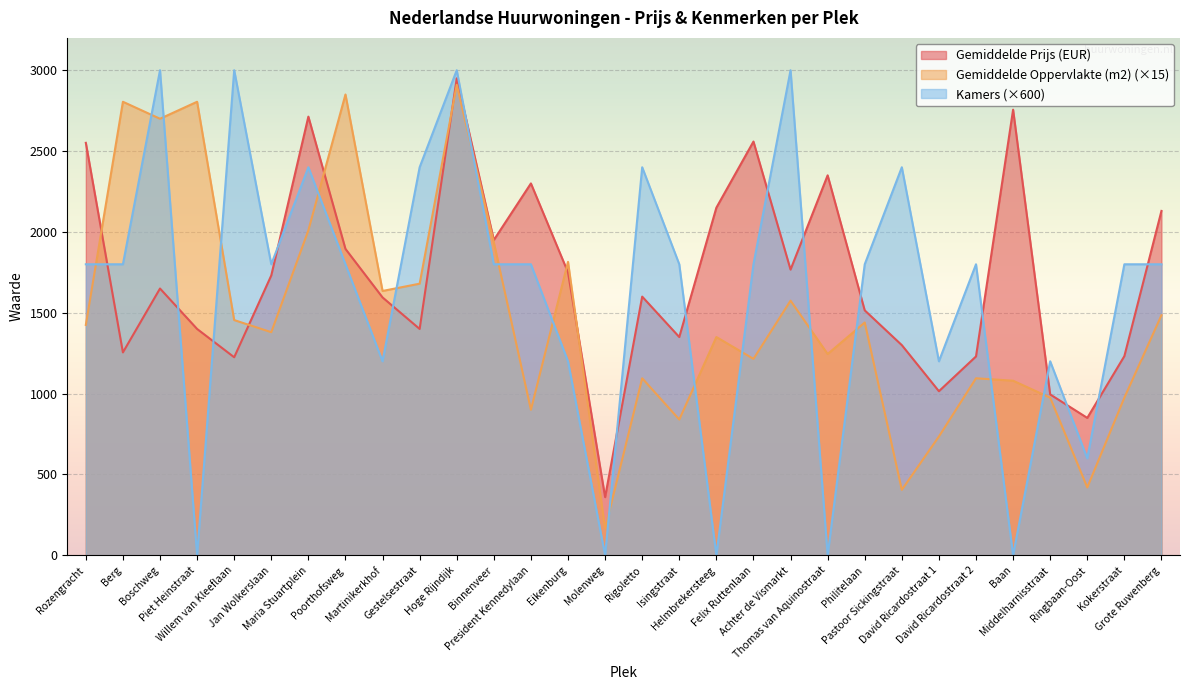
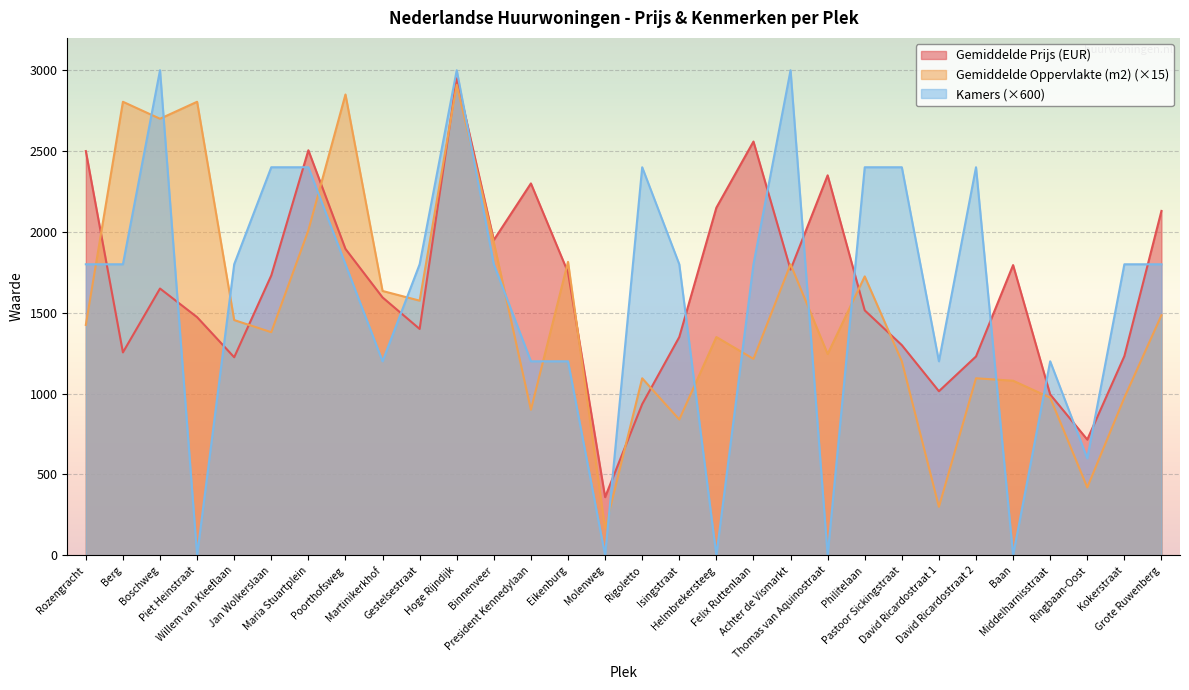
  {
    "Gemiddelde Prijs (EUR)": {
-     "Rozengracht": 2550,
+     "Rozengracht": 2500,
      "Berg": 1260,
      "Boschweg": 1650,
-     "Piet Heinstraat": 1400,
+     "Piet Heinstraat": 1470,
      "Willem van Kleeflaan": 1230,
      "Jan Wolkerslaan": 1730,
-     "Maria Stuartplein": 2710,
+     "Maria Stuartplein": 2510,
      "Poorthofsweg": 1900,
      "Martinikerkhof": 1600,
      "Gestelsestraat": 1400,
      "Hoge Rijndijk": 2950,
      "President Kennedylaan": 2300,
      "Eikenburg": 1750,
      "Molenweg": 360,
-     "Rigoletto": 1600,
+     "Rigoletto": 940,
      "Isingstraat": 1350,
      "Helmbrekersteeg": 2150,
      "Felix Ruttenlaan": 2560,
      "Achter de Vismarkt": 1770,
      "Thomas van Aquinostraat": 2350,
      "Philitelaan": 1520,
      "Pastoor Sickingstraat": 1300,
      "David Ricardostraat 1": 1020,
      "David Ricardostraat 2": 1230,
-     "Baan": 2760,
+     "Baan": 1800,
      "Middelharnisstraat": 1000,
-     "Ringbaan-Oost": 850,
+     "Ringbaan-Oost": 720,
      "Kokerstraat": 1230,
      "Grote Ruwenberg": 2130
    },
    "Gemiddelde Oppervlakte (m2) (×15)": {
      "Rozengracht": 1430,
      "Berg": 2810,
      "Boschweg": 2700,
      "Piet Heinstraat": 2810,
      "Willem van Kleeflaan": 1460,
      "Jan Wolkerslaan": 1380,
      "Maria Stuartplein": 2010,
      "Poorthofsweg": 2850,
      "Martinikerkhof": 1640,
-     "Gestelsestraat": 1680,
+     "Gestelsestraat": 1580,
      "Hoge Rijndijk": 2910,
      "President Kennedylaan": 900,
      "Eikenburg": 1820,
      "Molenweg": 170,
      "Rigoletto": 1100,
      "Isingstraat": 840,
      "Helmbrekersteeg": 1350,
      "Felix Ruttenlaan": 1220,
-     "Achter de Vismarkt": 1580,
+     "Achter de Vismarkt": 1800,
      "Thomas van Aquinostraat": 1250,
-     "Philitelaan": 1440,
-     "Pastoor Sickingstraat": 410,
-     "David Ricardostraat 1": 740,
+     "Philitelaan": 1730,
+     "Pastoor Sickingstraat": 1200,
+     "David Ricardostraat 1": 300,
      "David Ricardostraat 2": 1100,
      "Baan": 1080,
      "Middelharnisstraat": 980,
      "Ringbaan-Oost": 420,
      "Kokerstraat": 980,
      "Grote Ruwenberg": 1490
    },
    "Kamers (×600)": {
      "Rozengracht": 1800,
      "Berg": 1800,
      "Boschweg": 3000,
      "Piet Heinstraat": 0,
-     "Willem van Kleeflaan": 3000,
-     "Jan Wolkerslaan": 1800,
+     "Willem van Kleeflaan": 1800,
+     "Jan Wolkerslaan": 2400,
      "Maria Stuartplein": 2400,
      "Poorthofsweg": 1800,
      "Martinikerkhof": 1200,
-     "Gestelsestraat": 2400,
+     "Gestelsestraat": 1800,
      "Hoge Rijndijk": 3000,
      "Binnenveer": 1800,
-     "President Kennedylaan": 1800,
+     "President Kennedylaan": 1200,
      "Eikenburg": 1200,
      "Molenweg": 0,
      "Rigoletto": 2400,
      "Isingstraat": 1800,
      "Helmbrekersteeg": 0,
      "Felix Ruttenlaan": 1800,
      "Achter de Vismarkt": 3000,
      "Thomas van Aquinostraat": 0,
-     "Philitelaan": 1800,
+     "Philitelaan": 2400,
      "Pastoor Sickingstraat": 2400,
      "David Ricardostraat 1": 1200,
-     "David Ricardostraat 2": 1800,
+     "David Ricardostraat 2": 2400,
      "Baan": 0,
      "Middelharnisstraat": 1200,
      "Ringbaan-Oost": 600,
      "Kokerstraat": 1800,
      "Grote Ruwenberg": 1800
    }
  }
